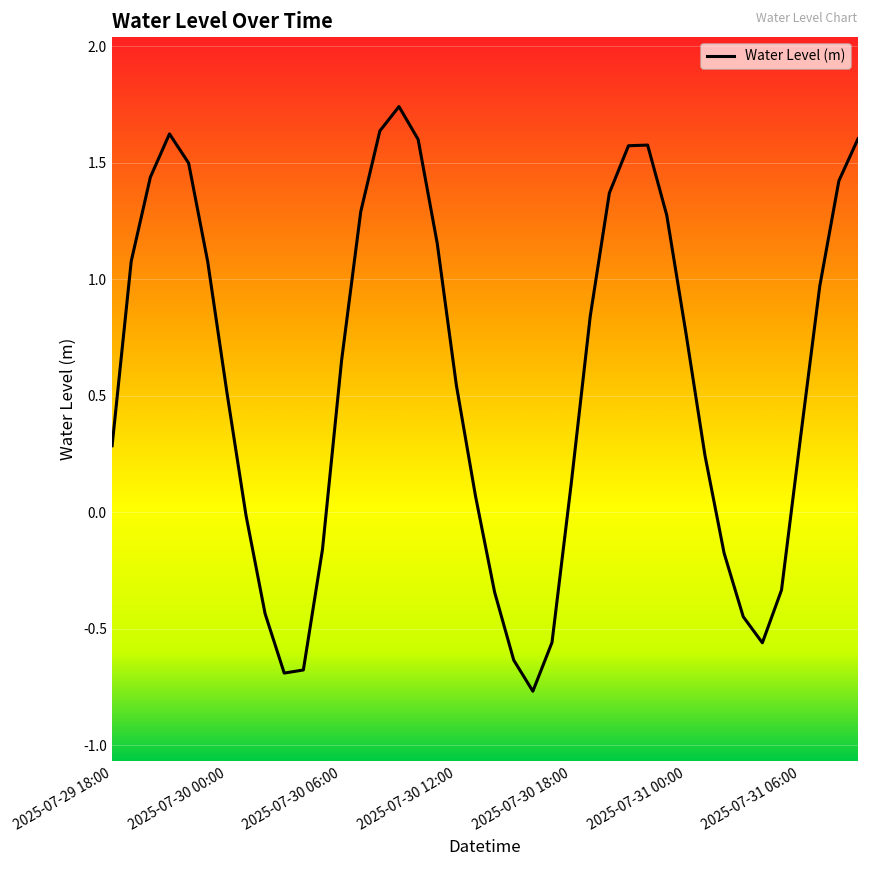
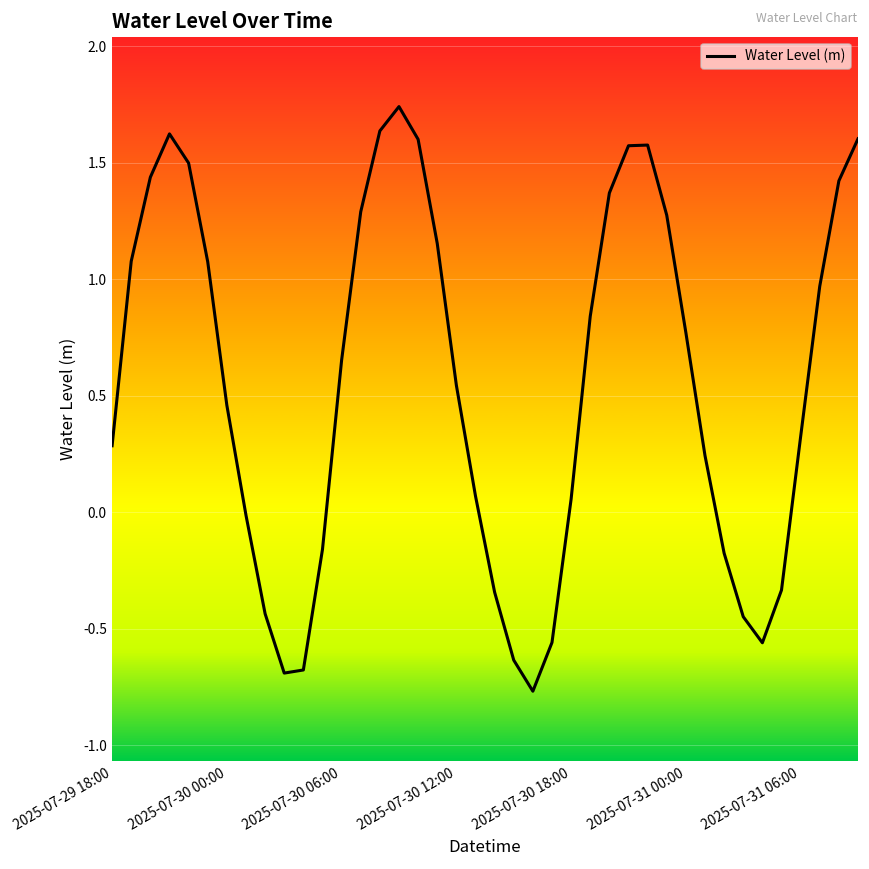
  {
    "2025-07-29 18:00": 0.29,
-   "2025-07-30 00:00": 0.52,
+   "2025-07-30 00:00": 0.46,
    "2025-07-30 06:00": 0.65,
    "2025-07-30 12:00": 0.54,
-   "2025-07-30 18:00": 0.12,
+   "2025-07-30 18:00": 0.06,
    "2025-07-31 00:00": 0.77,
    "2025-07-31 06:00": 0.32
  }
